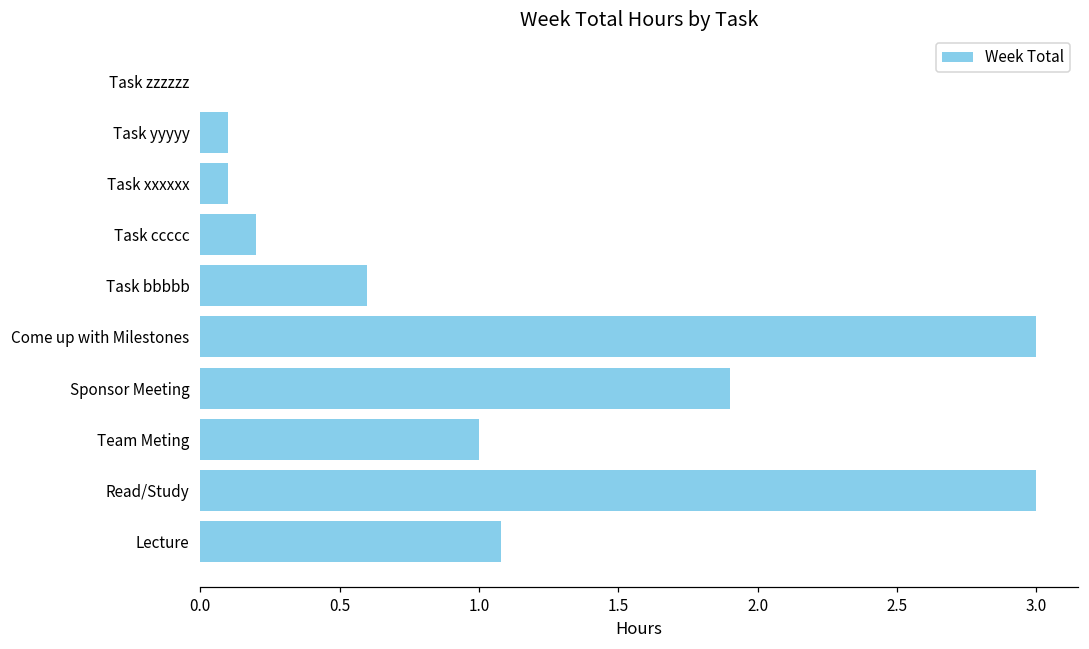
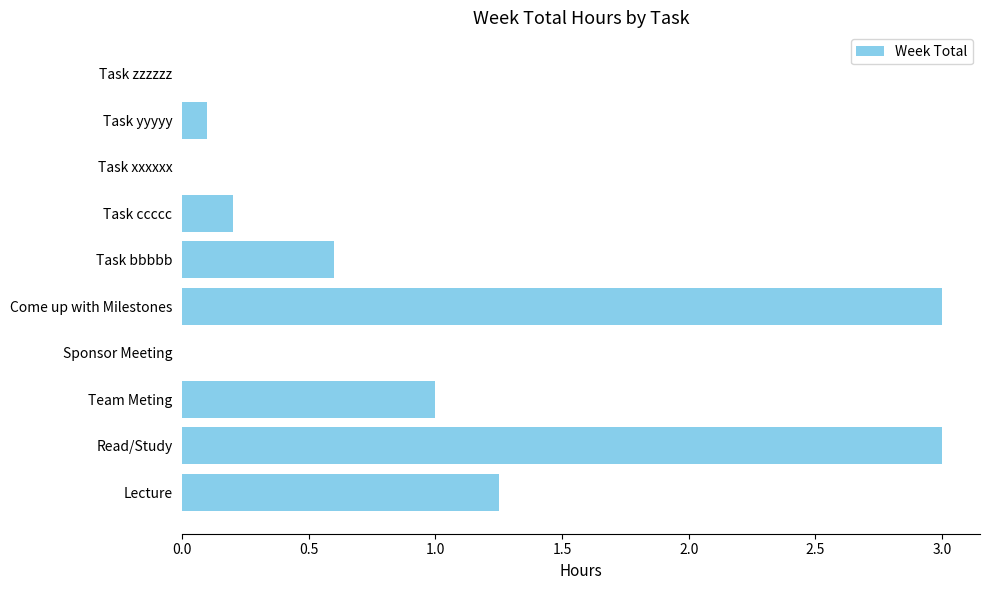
  {
    "Task zzzzzz": 0.00,
    "Task yyyyy": 0.10,
-   "Task xxxxxx": 0.1,
+   "Task xxxxxx": 0.0,
    "Task ccccc": 0.20,
    "Task bbbbb": 0.60,
    "Come up with Milestones": 3.00,
-   "Sponsor Meeting": 1.9,
+   "Sponsor Meeting": 0.0,
    "Team Meting": 1.00,
    "Read/Study": 3.00,
-   "Lecture": 1.08
+   "Lecture": 1.25
  }
